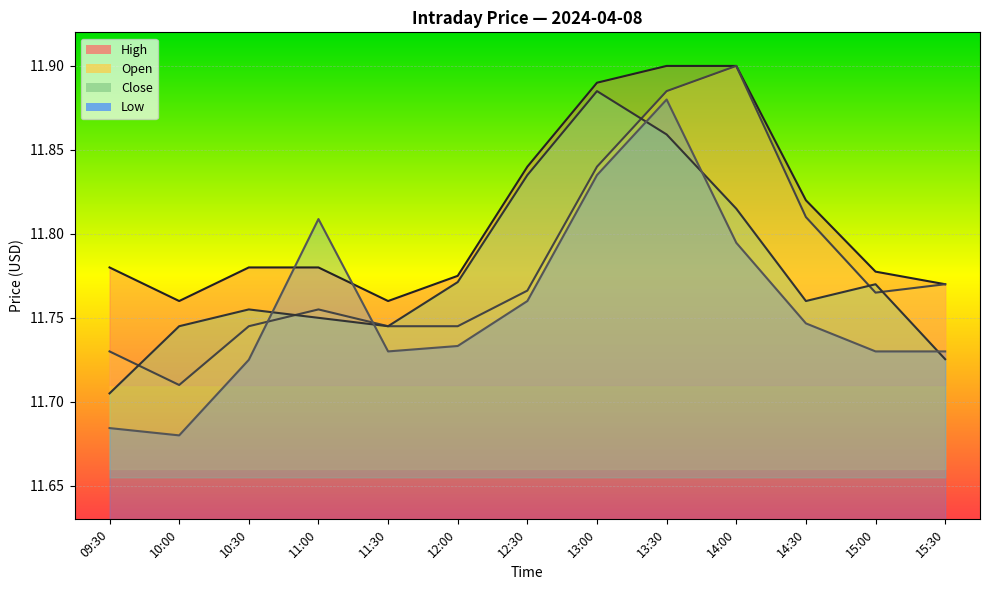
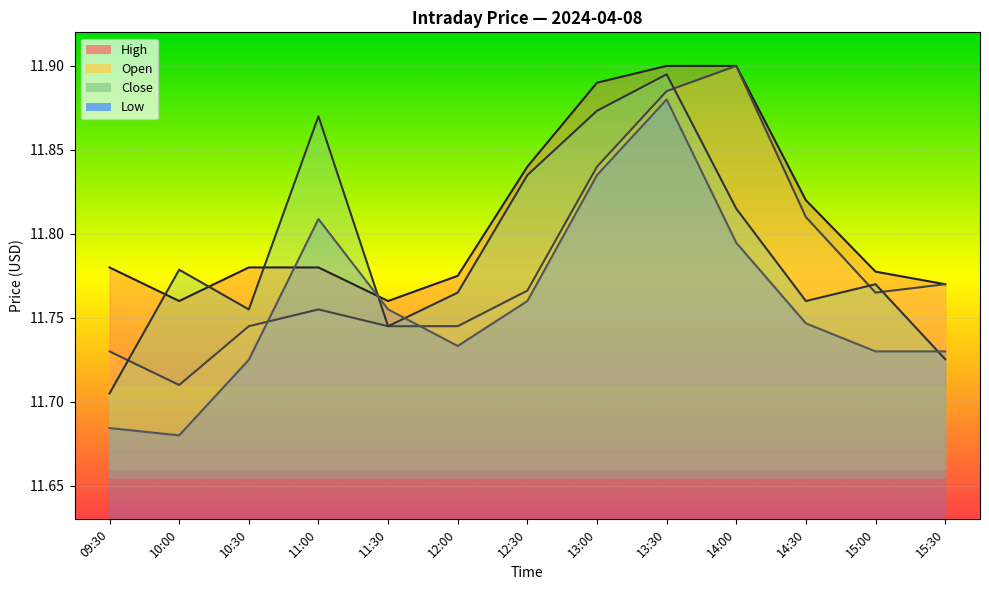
  {
    "Close": {
      "09:30": 11.705,
-     "10:00": 11.745,
+     "10:00": 11.779,
      "10:30": 11.755,
-     "11:00": 11.75,
-     "12:00": 11.771,
+     "11:00": 11.87,
+     "12:00": 11.765,
      "12:30": 11.835,
-     "13:00": 11.885,
-     "13:30": 11.859,
+     "13:00": 11.873,
+     "13:30": 11.895,
      "14:00": 11.815,
      "14:30": 11.760,
      "15:00": 11.770,
      "15:30": 11.725
    },
    "Low": {
      "09:30": 11.684,
      "10:00": 11.680,
      "10:30": 11.725,
      "11:00": 11.809,
-     "11:30": 11.730,
+     "11:30": 11.755,
      "12:00": 11.733,
      "12:30": 11.760,
      "13:00": 11.835,
      "13:30": 11.880,
      "14:00": 11.795,
      "14:30": 11.747,
      "15:00": 11.730,
      "15:30": 11.730
    }
  }
